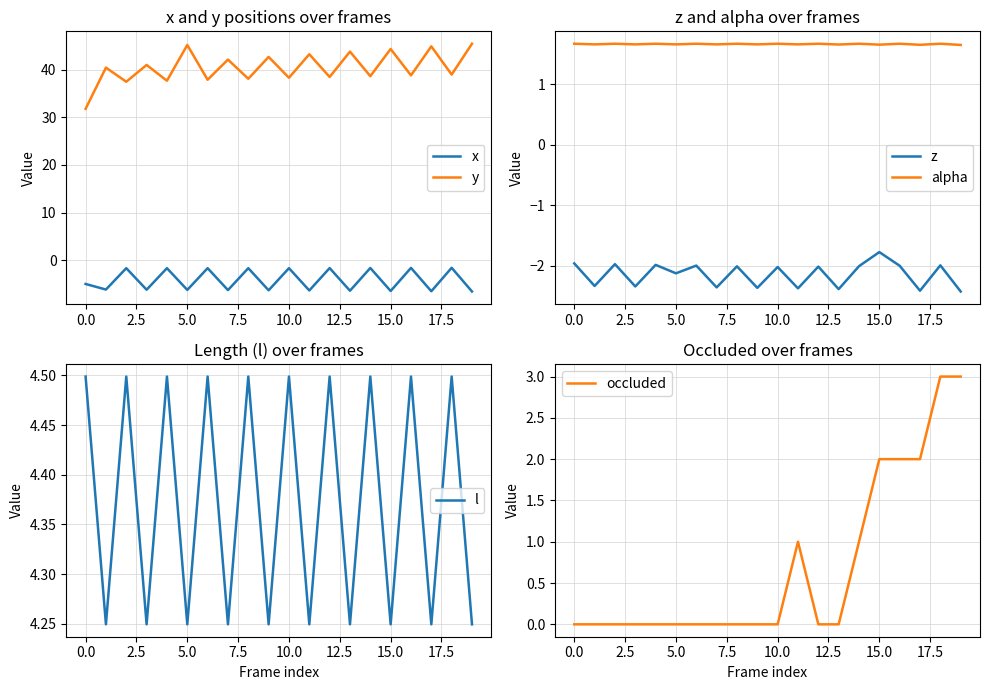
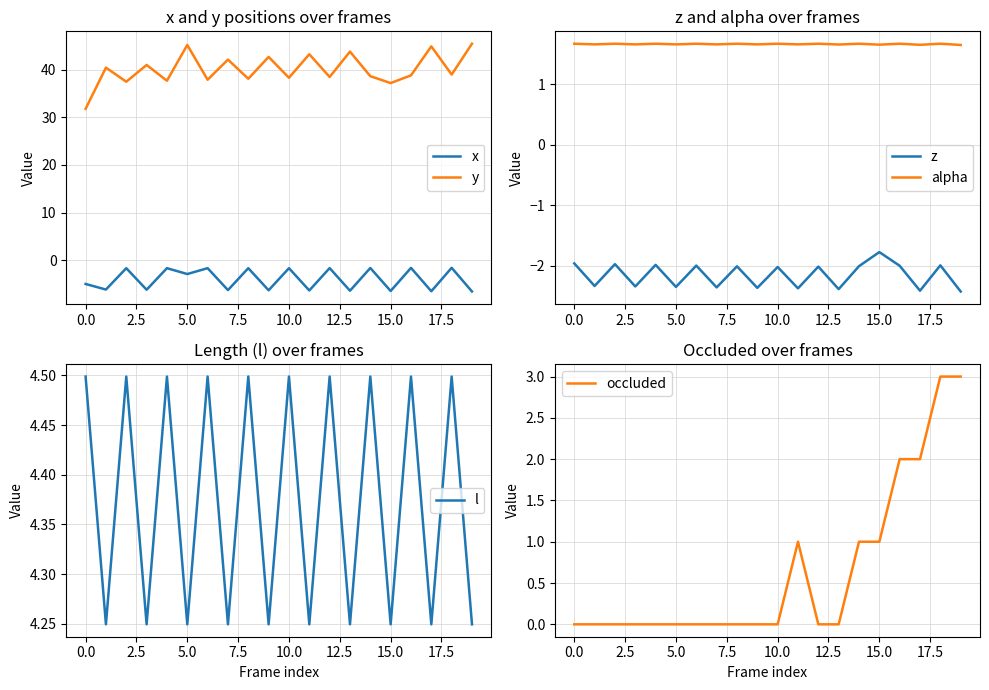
  {
    "x and y positions over frames": {
      "x": {
        "0.0": -5,
-       "5.0": -6,
+       "5.0": -3,
        "10.0": -2,
        "15.0": -7
      },
      "y": {
        "0.0": 32,
        "5.0": 45,
        "10.0": 38,
-       "15.0": 44
+       "15.0": 37
      }
    },
    "z and alpha over frames": {
      "z": {
        "0.0": -2.0,
-       "5.0": -2.1,
+       "5.0": -2.4,
        "10.0": -2.0,
        "15.0": -1.8
      },
      "alpha": {
        "0.0": 1.7,
        "5.0": 1.7,
        "10.0": 1.7,
        "15.0": 1.7
      }
    },
    "Length (l) over frames": {
      "0.0": 4.50,
      "5.0": 4.25,
      "10.0": 4.50,
      "15.0": 4.25
    },
    "Occluded over frames": {
      "0.0": 0,
      "5.0": 0,
      "10.0": 0,
-     "15.0": 2
+     "15.0": 1
    }
  }
